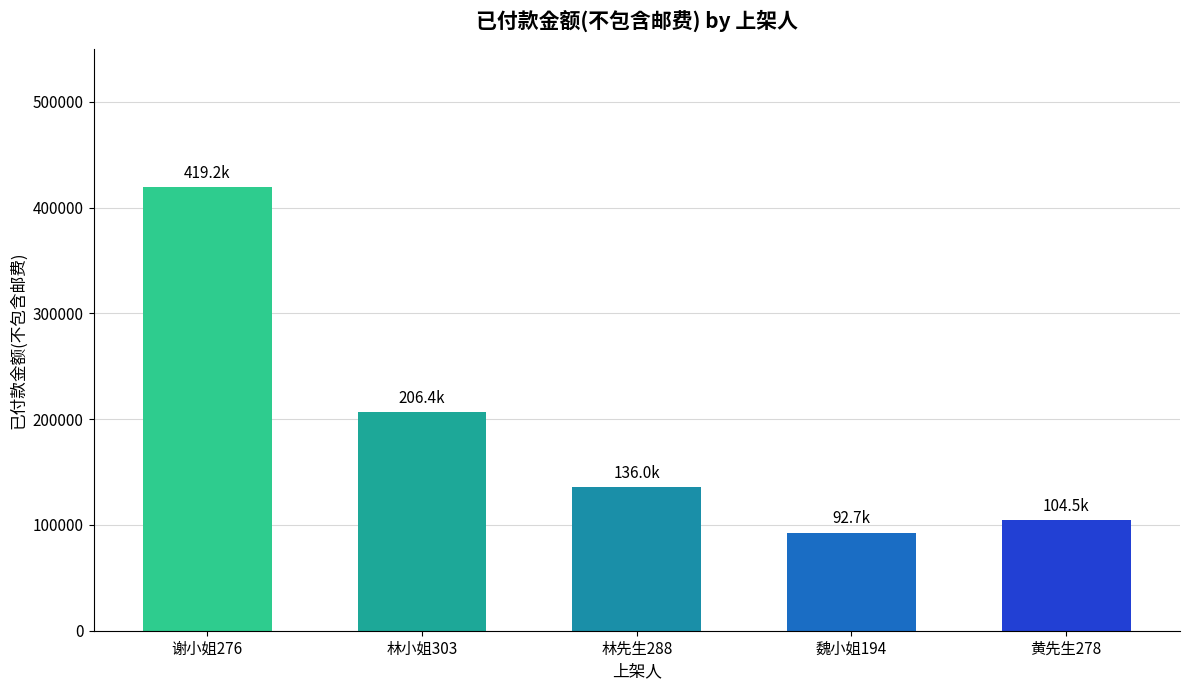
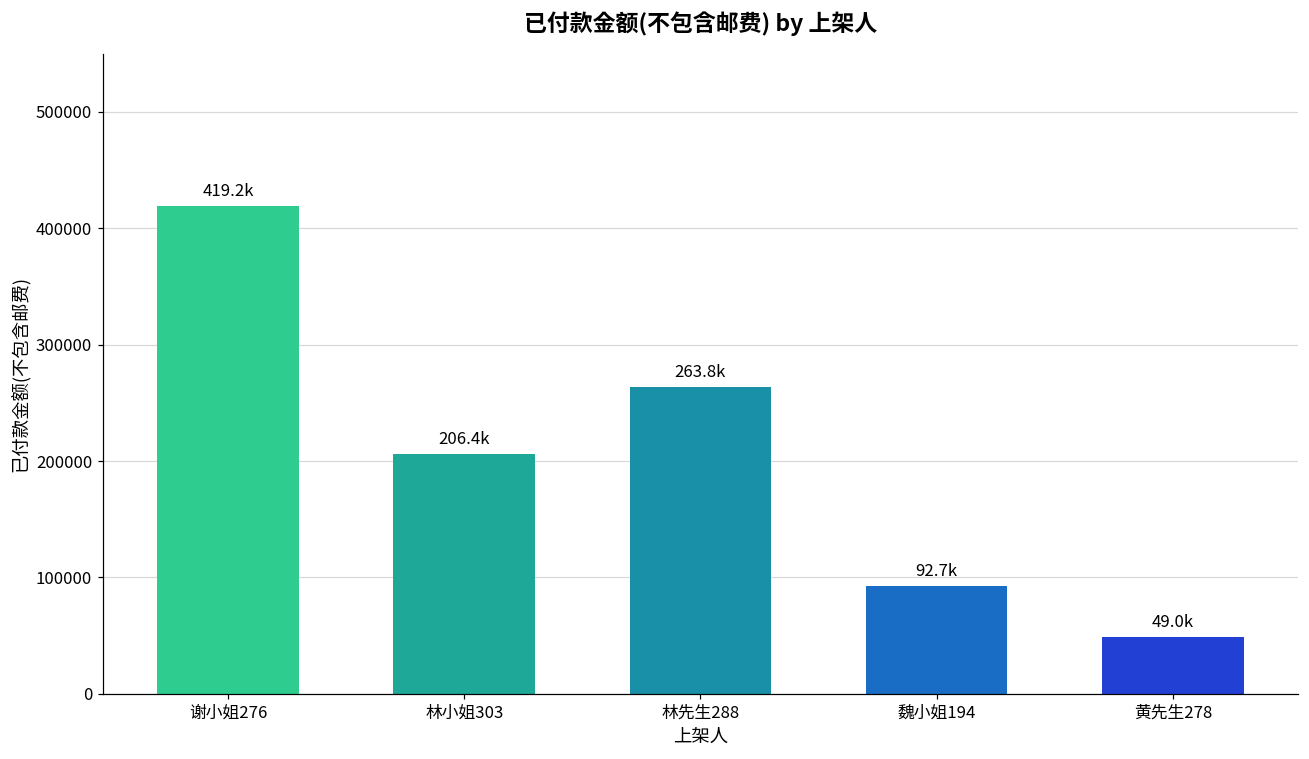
  {
    "谢小姐276": "419.2k",
    "林小姐303": "206.4k",
-   "林先生288": "136.0k",
+   "林先生288": "263.8k",
    "魏小姐194": "92.7k",
-   "黄先生278": "104.5k"
+   "黄先生278": "49.0k"
  }
